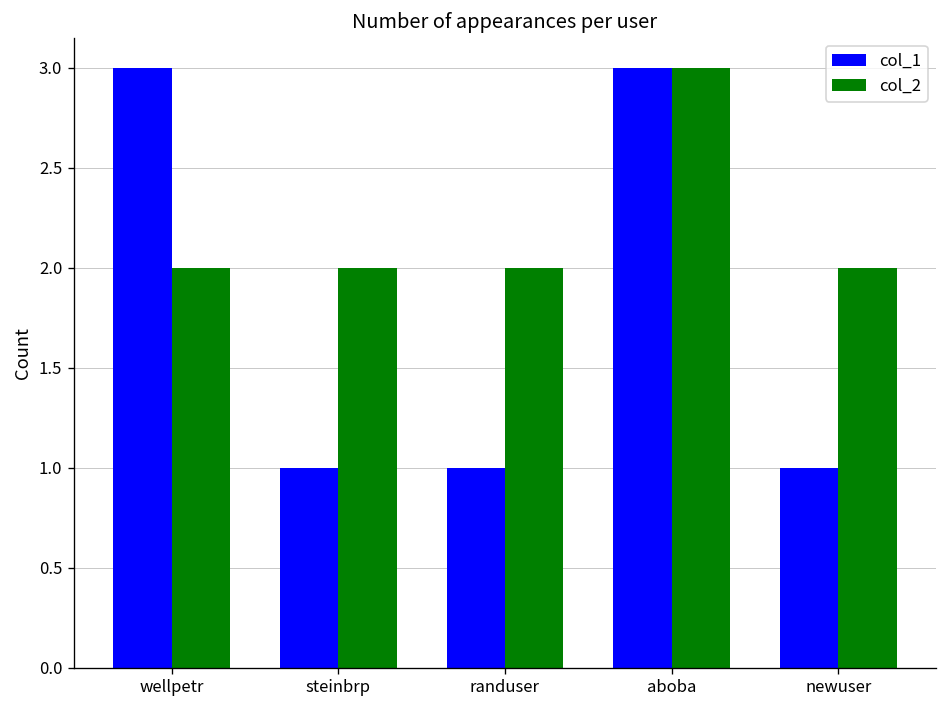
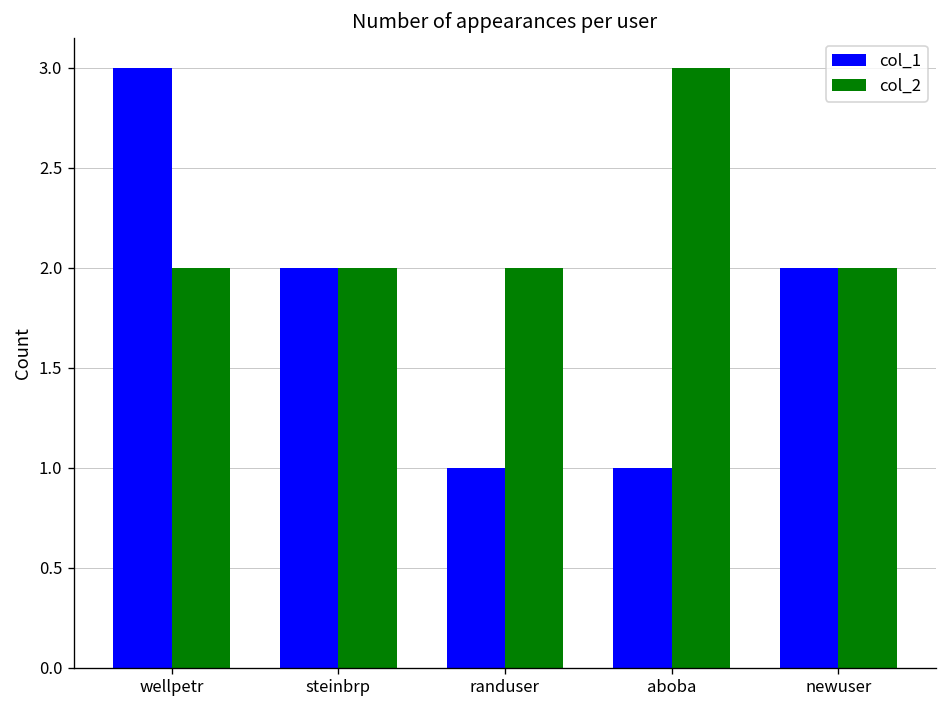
  {
    "col_1": {
      "wellpetr": 3,
-     "steinbrp": 1,
+     "steinbrp": 2,
      "randuser": 1,
-     "aboba": 3,
-     "newuser": 1
+     "aboba": 1,
+     "newuser": 2
    },
    "col_2": {
      "wellpetr": 2,
      "steinbrp": 2,
      "randuser": 2,
      "aboba": 3,
      "newuser": 2
    }
  }
